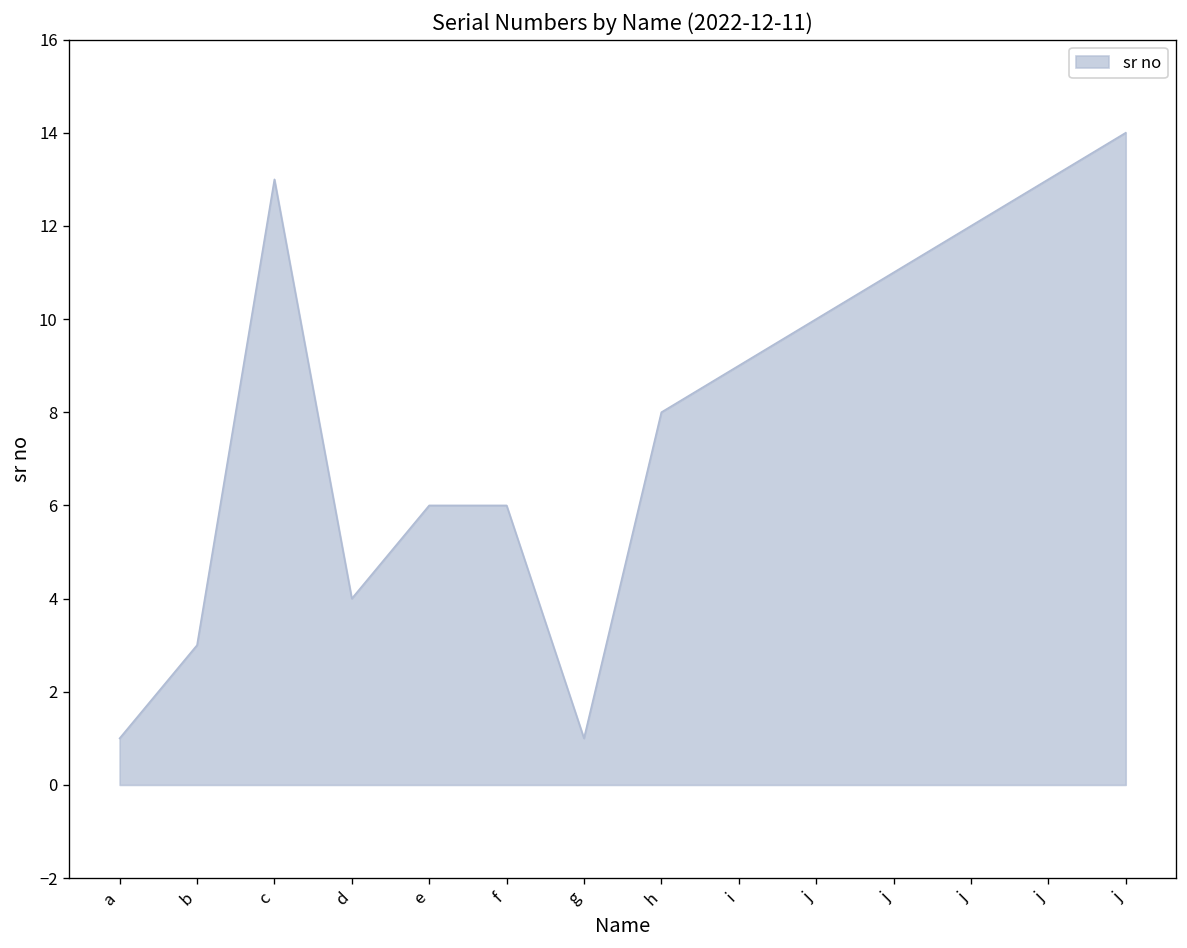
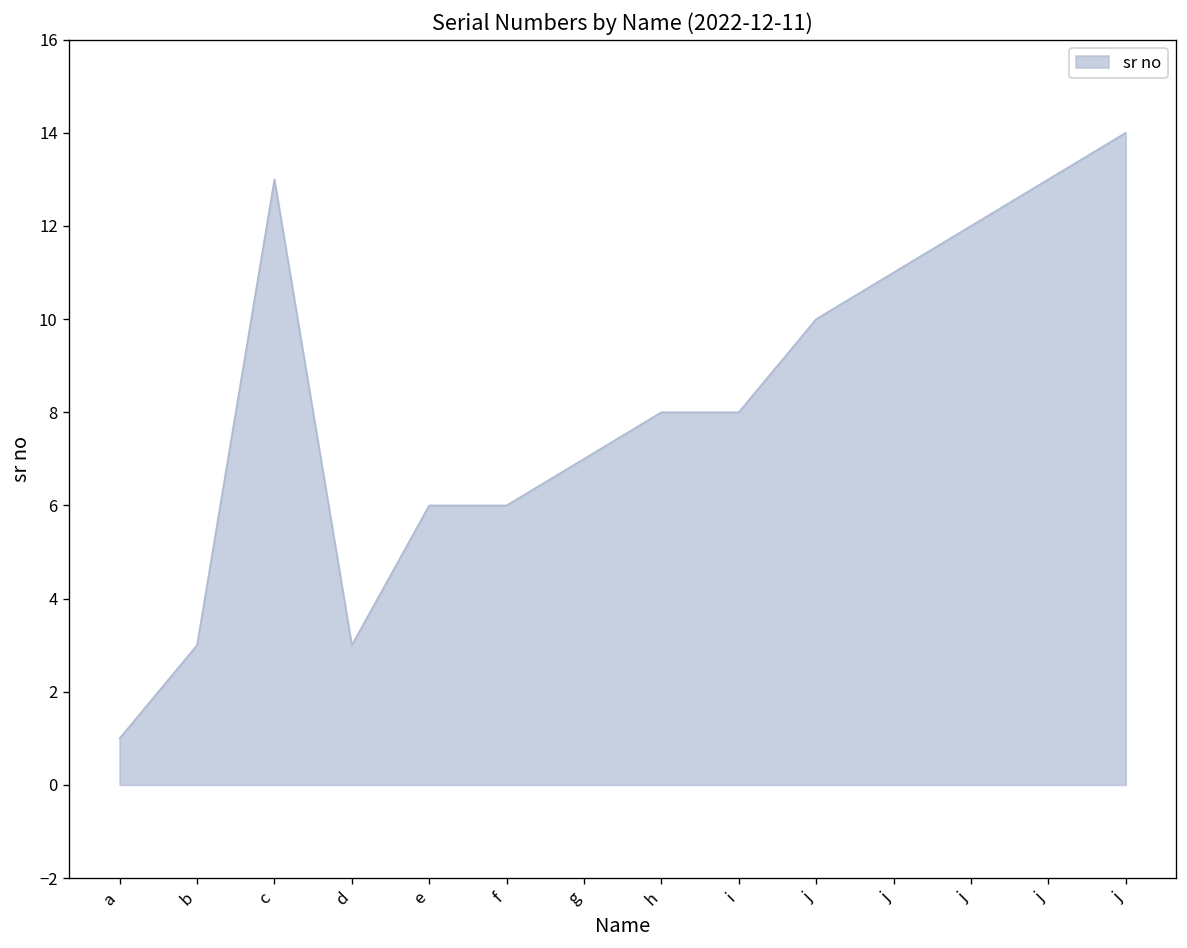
  {
    "a": 1,
    "b": 3,
    "c": 13,
-   "d": 4,
+   "d": 3,
    "e": 6,
    "f": 6,
-   "g": 1,
+   "g": 7,
    "h": 8,
-   "i": 9
+   "i": 8
  }
